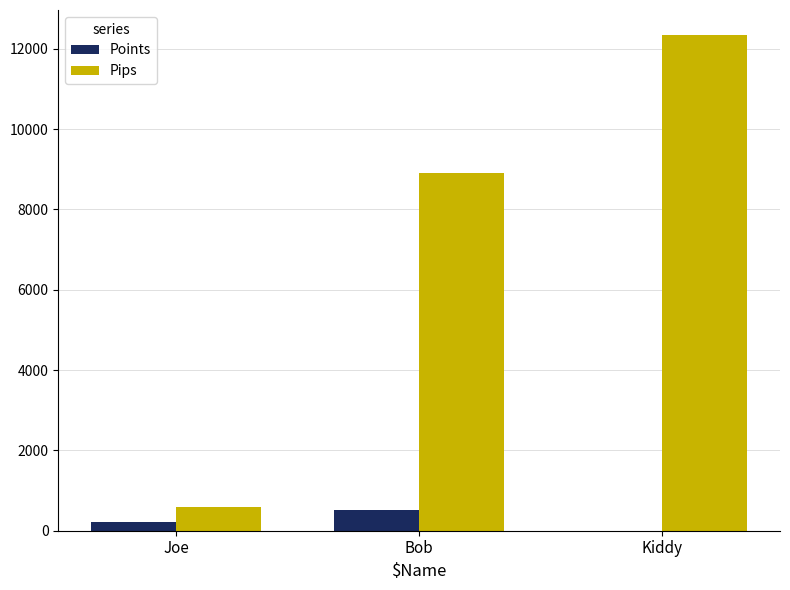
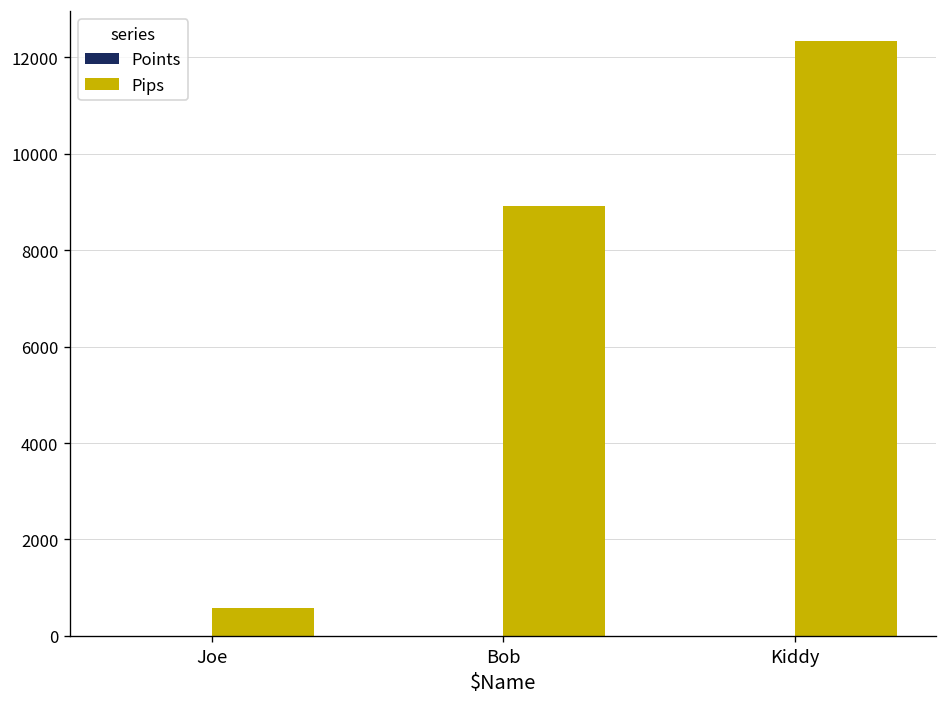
  {
    "Points": {
-     "Joe": 200,
-     "Bob": 500
+     "Joe": 0,
+     "Bob": 0
    },
    "Pips": {
      "Joe": 600,
      "Bob": 8900,
      "Kiddy": 12300
    }
  }
